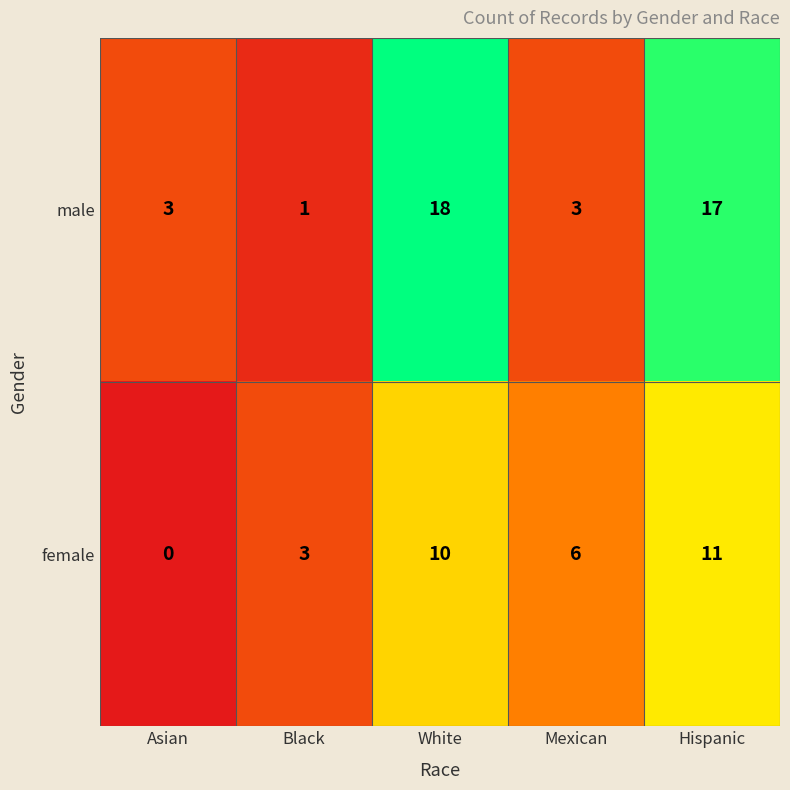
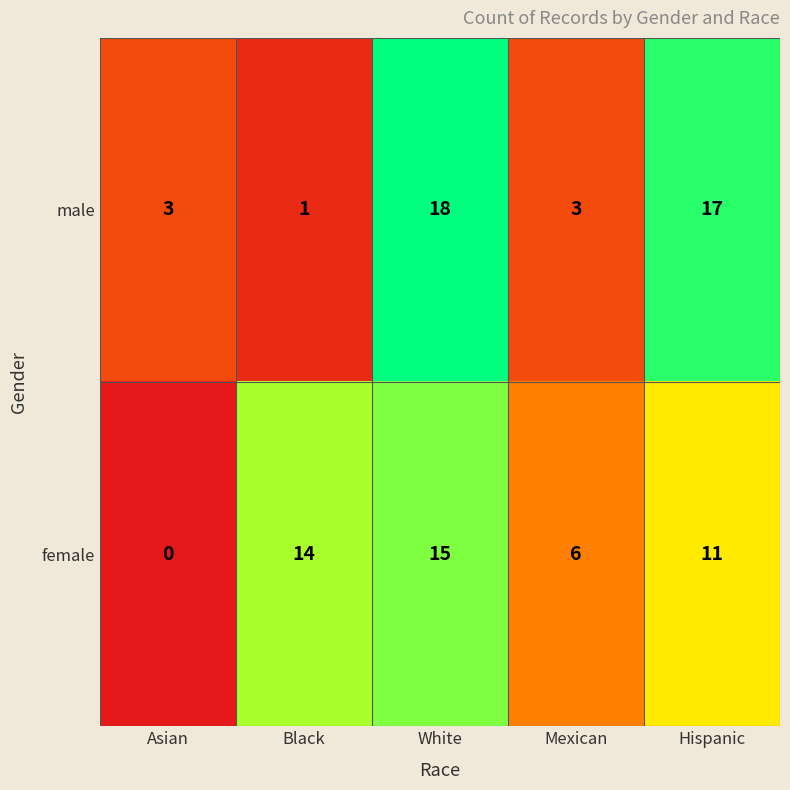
  {
    "male": {
      "Asian": 3,
      "Black": 1,
      "White": 18,
      "Mexican": 3,
      "Hispanic": 17
    },
    "female": {
      "Asian": 0,
-     "Black": 3,
-     "White": 10,
+     "Black": 14,
+     "White": 15,
      "Mexican": 6,
      "Hispanic": 11
    }
  }
